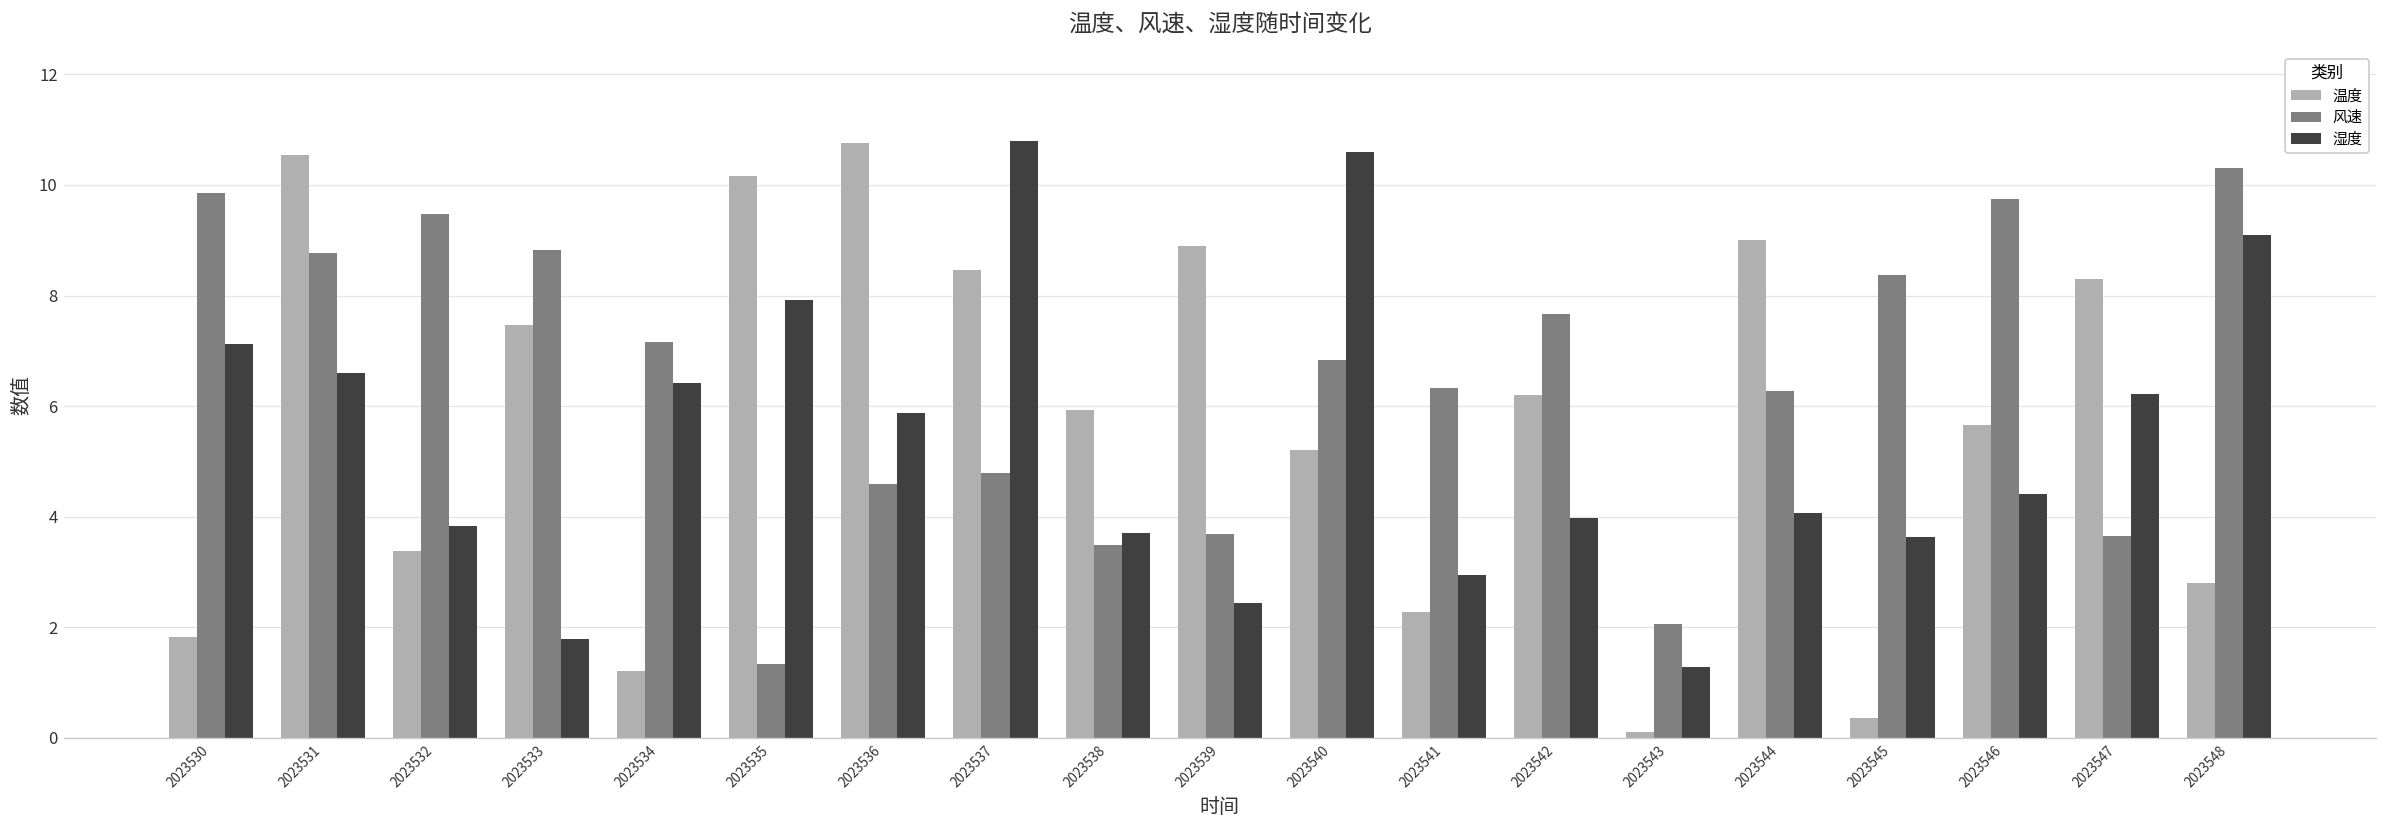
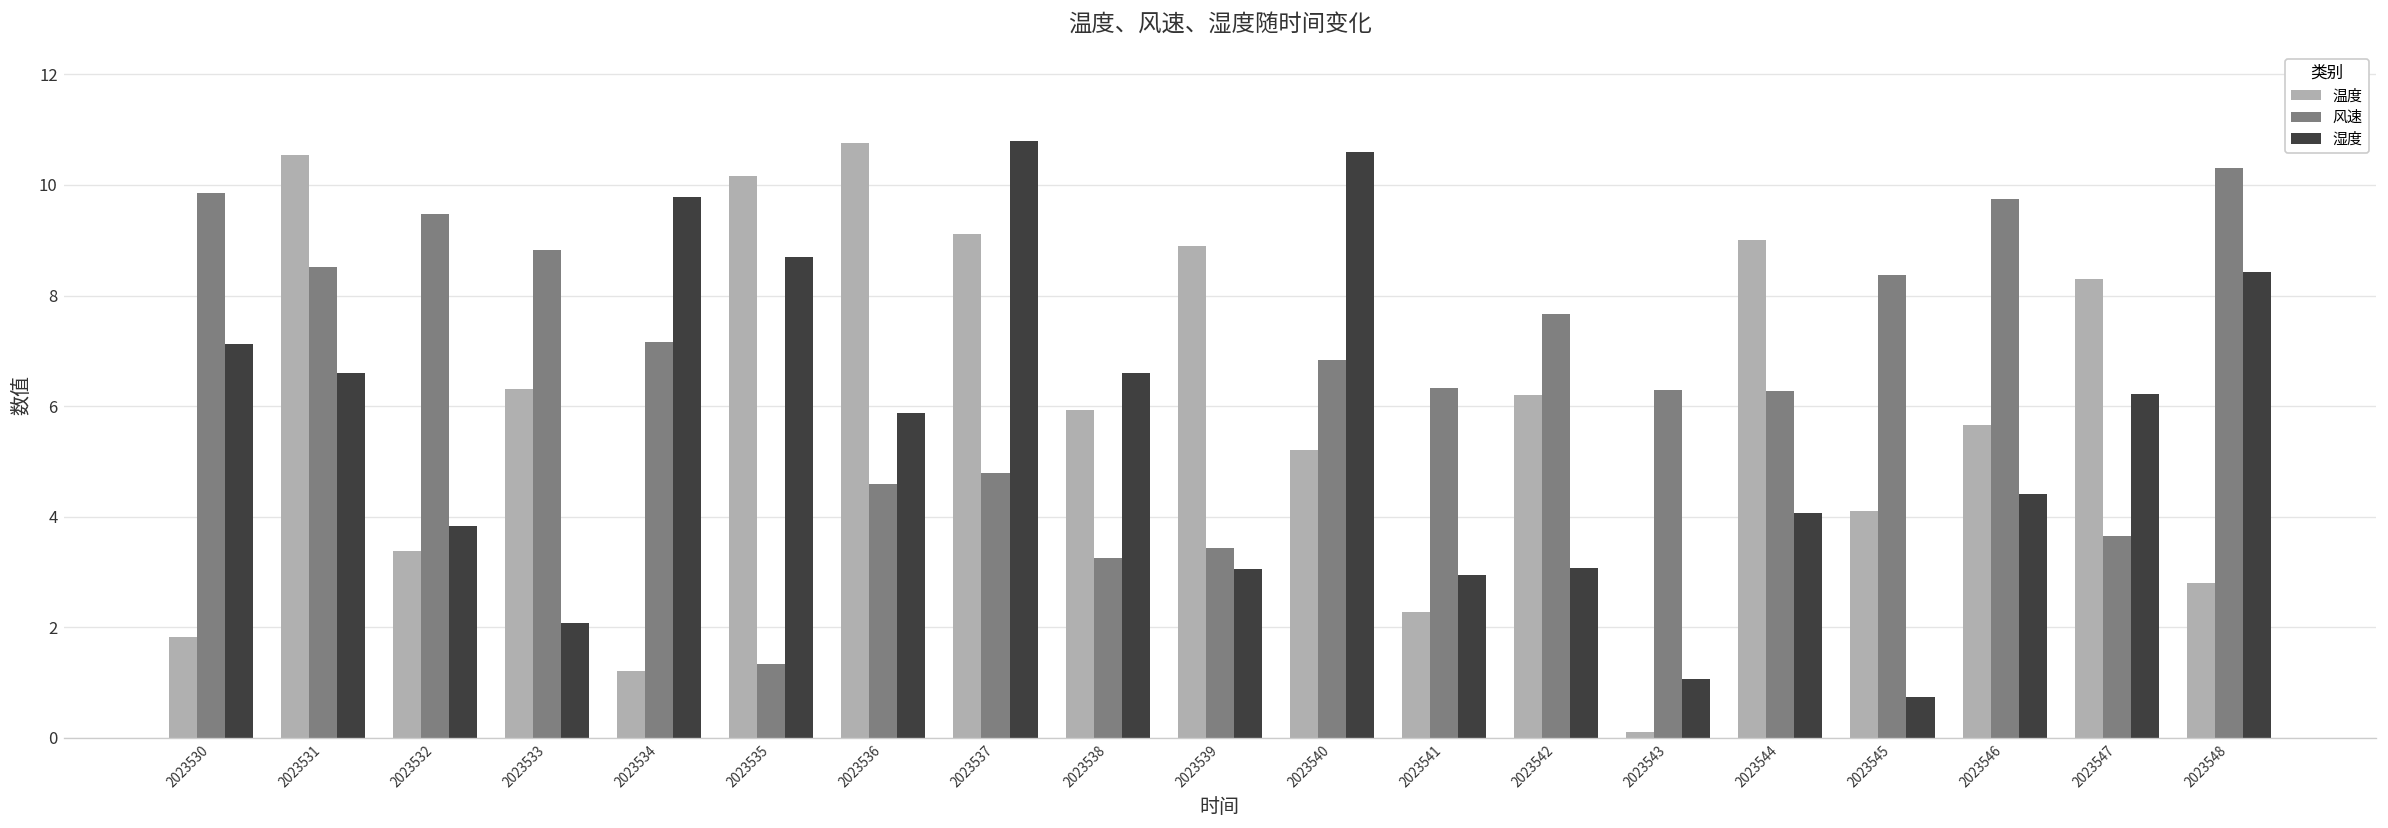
  {
    "温度": {
      "2023530": 1.8,
      "2023531": 10.5,
      "2023532": 3.4,
-     "2023533": 7.5,
+     "2023533": 6.3,
      "2023534": 1.2,
      "2023535": 10.2,
      "2023536": 10.8,
-     "2023537": 8.5,
+     "2023537": 9.1,
      "2023538": 5.9,
      "2023539": 8.9,
      "2023540": 5.2,
      "2023541": 2.3,
      "2023542": 6.2,
      "2023543": 0.1,
      "2023544": 9.0,
-     "2023545": 0.3,
+     "2023545": 4.1,
      "2023546": 5.7,
      "2023547": 8.3,
      "2023548": 2.8
    },
    "风速": {
      "2023530": 9.9,
-     "2023531": 8.8,
+     "2023531": 8.5,
      "2023532": 9.5,
      "2023533": 8.8,
      "2023534": 7.2,
      "2023535": 1.3,
      "2023536": 4.6,
      "2023537": 4.8,
-     "2023538": 3.5,
-     "2023539": 3.7,
+     "2023538": 3.3,
+     "2023539": 3.4,
      "2023540": 6.8,
      "2023541": 6.3,
      "2023542": 7.7,
-     "2023543": 2.1,
+     "2023543": 6.3,
      "2023544": 6.3,
      "2023545": 8.4,
      "2023546": 9.7,
      "2023547": 3.7,
      "2023548": 10.3
    },
    "湿度": {
      "2023530": 7.1,
      "2023531": 6.6,
      "2023532": 3.8,
-     "2023533": 1.8,
-     "2023534": 6.4,
-     "2023535": 7.9,
+     "2023533": 2.1,
+     "2023534": 9.8,
+     "2023535": 8.7,
      "2023536": 5.9,
      "2023537": 10.8,
-     "2023538": 3.7,
-     "2023539": 2.4,
+     "2023538": 6.6,
+     "2023539": 3.1,
      "2023540": 10.6,
      "2023541": 2.9,
-     "2023542": 4.0,
-     "2023543": 1.3,
+     "2023542": 3.1,
+     "2023543": 1.1,
      "2023544": 4.1,
-     "2023545": 3.6,
+     "2023545": 0.7,
      "2023546": 4.4,
      "2023547": 6.2,
-     "2023548": 9.1
+     "2023548": 8.4
    }
  }
